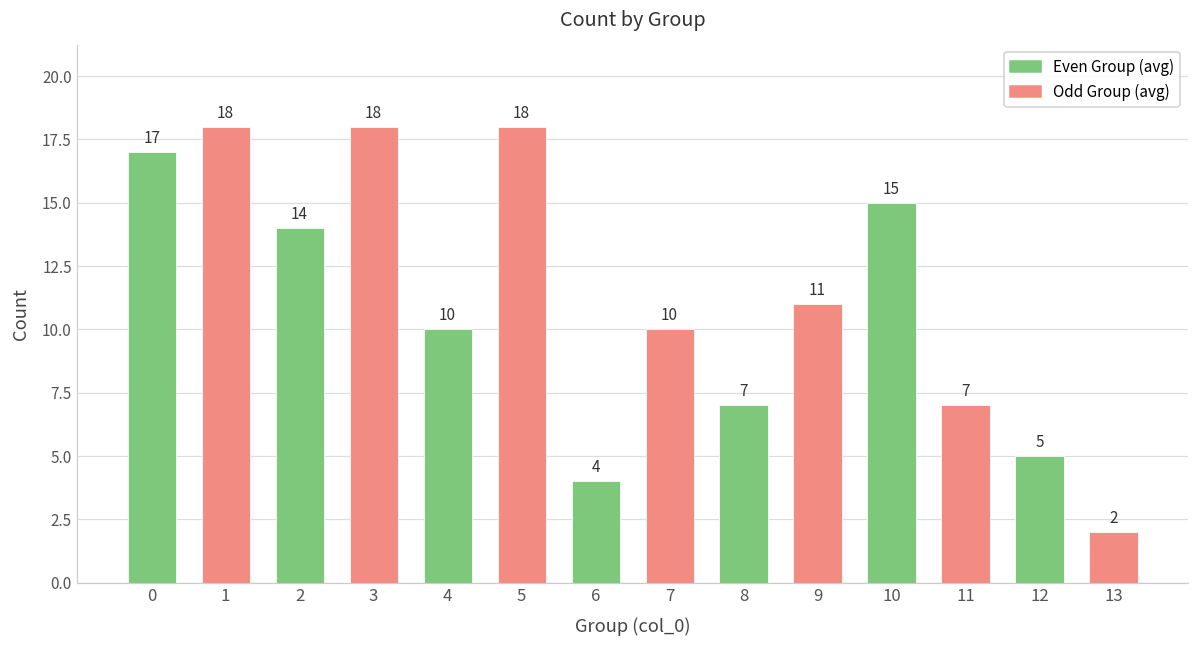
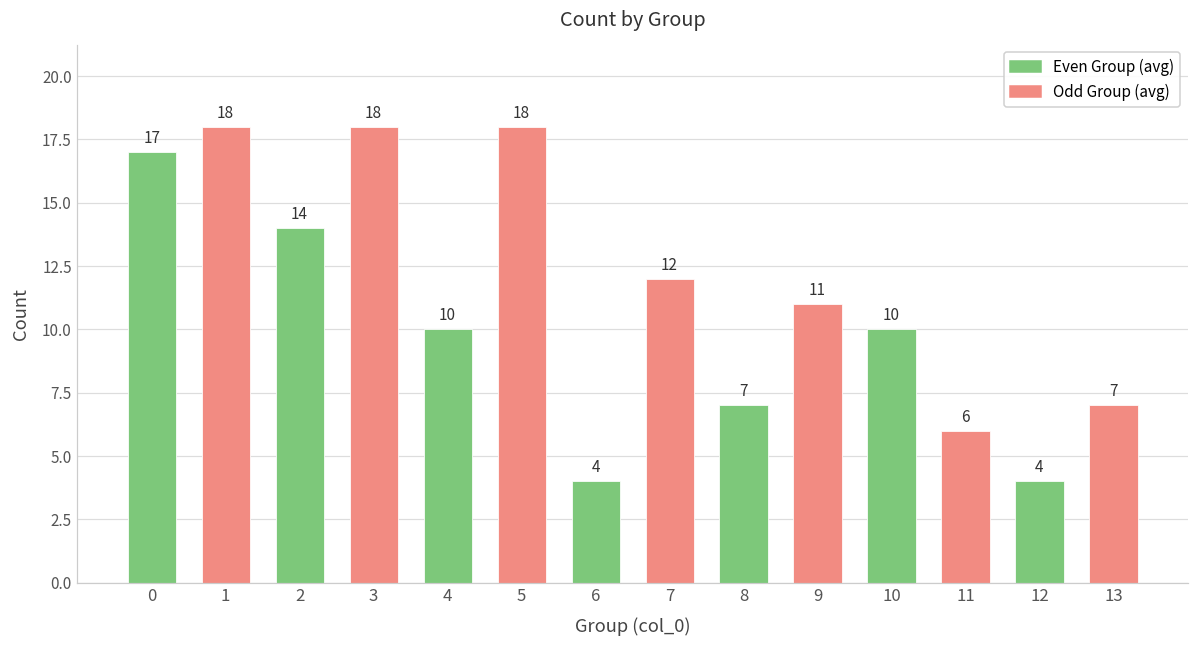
  {
    "0": 17,
    "1": 18,
    "2": 14,
    "3": 18,
    "4": 10,
    "5": 18,
    "6": 4,
-   "7": 10,
+   "7": 12,
    "8": 7,
    "9": 11,
-   "10": 15,
-   "11": 7,
-   "12": 5,
-   "13": 2
+   "10": 10,
+   "11": 6,
+   "12": 4,
+   "13": 7
  }
